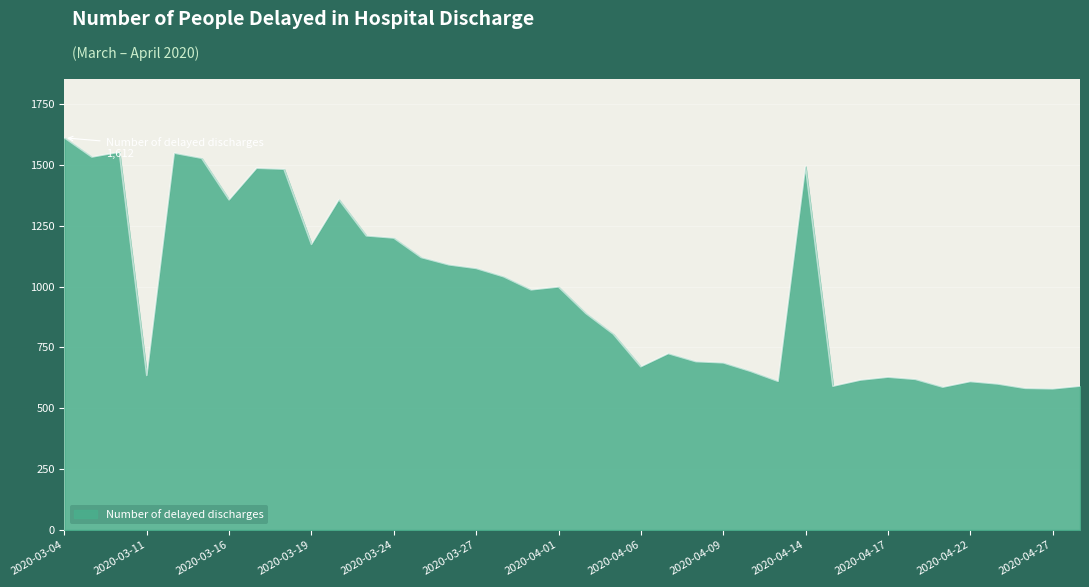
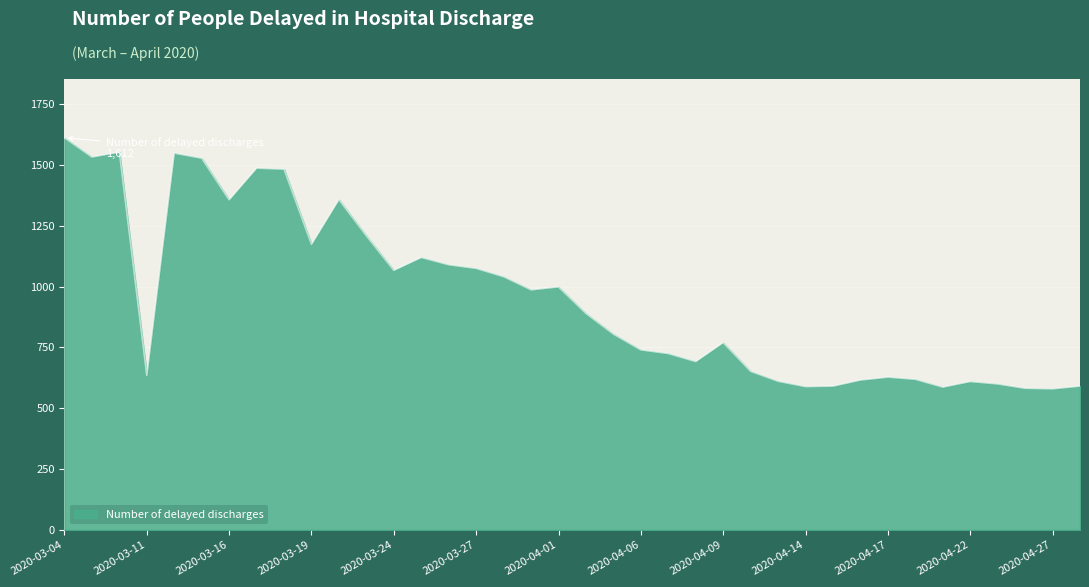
  {
    "2020-03-04": 1610,
    "2020-03-11": 640,
    "2020-03-16": 1360,
    "2020-03-19": 1170,
-   "2020-03-24": 1200,
+   "2020-03-24": 1070,
    "2020-03-27": 1080,
    "2020-04-01": 1000,
-   "2020-04-06": 670,
-   "2020-04-09": 690,
-   "2020-04-14": 1490,
+   "2020-04-06": 740,
+   "2020-04-09": 770,
+   "2020-04-14": 590,
    "2020-04-17": 630,
    "2020-04-22": 610,
    "2020-04-27": 580
  }
